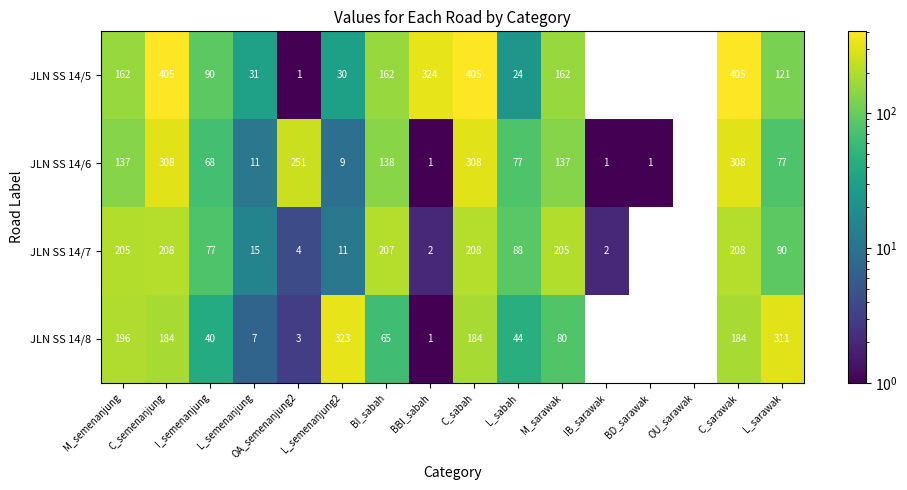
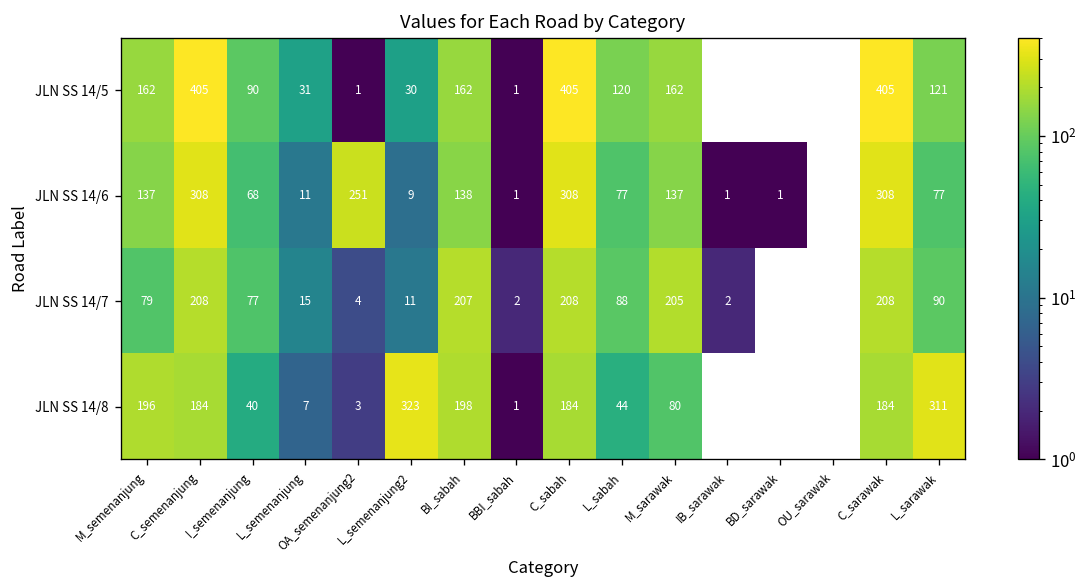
  {
    "JLN SS 14/5": {
      "M_semenanjung": 162,
      "C_semenanjung": 405,
      "I_semenanjung": 90,
      "L_semenanjung": 31,
      "OA_semenanjung2": 1,
      "L_semenanjung2": 30,
      "BI_sabah": 162,
-     "BBI_sabah": 324,
+     "BBI_sabah": 1,
      "C_sabah": 405,
-     "L_sabah": 24,
+     "L_sabah": 120,
      "M_sarawak": 162,
      "C_sarawak": 405,
      "L_sarawak": 121
    },
    "JLN SS 14/6": {
      "M_semenanjung": 137,
      "C_semenanjung": 308,
      "I_semenanjung": 68,
      "L_semenanjung": 11,
      "OA_semenanjung2": 251,
      "L_semenanjung2": 9,
      "BI_sabah": 138,
      "BBI_sabah": 1,
      "C_sabah": 308,
      "L_sabah": 77,
      "M_sarawak": 137,
      "IB_sarawak": 1,
      "BD_sarawak": 1,
      "C_sarawak": 308,
      "L_sarawak": 77
    },
    "JLN SS 14/7": {
-     "M_semenanjung": 205,
+     "M_semenanjung": 79,
      "C_semenanjung": 208,
      "I_semenanjung": 77,
      "L_semenanjung": 15,
      "OA_semenanjung2": 4,
      "L_semenanjung2": 11,
      "BI_sabah": 207,
      "BBI_sabah": 2,
      "C_sabah": 208,
      "L_sabah": 88,
      "M_sarawak": 205,
      "IB_sarawak": 2,
      "C_sarawak": 208,
      "L_sarawak": 90
    },
    "JLN SS 14/8": {
      "M_semenanjung": 196,
      "C_semenanjung": 184,
      "I_semenanjung": 40,
      "L_semenanjung": 7,
      "OA_semenanjung2": 3,
      "L_semenanjung2": 323,
-     "BI_sabah": 65,
+     "BI_sabah": 198,
      "BBI_sabah": 1,
      "C_sabah": 184,
      "L_sabah": 44,
      "M_sarawak": 80,
      "C_sarawak": 184,
      "L_sarawak": 311
    }
  }
